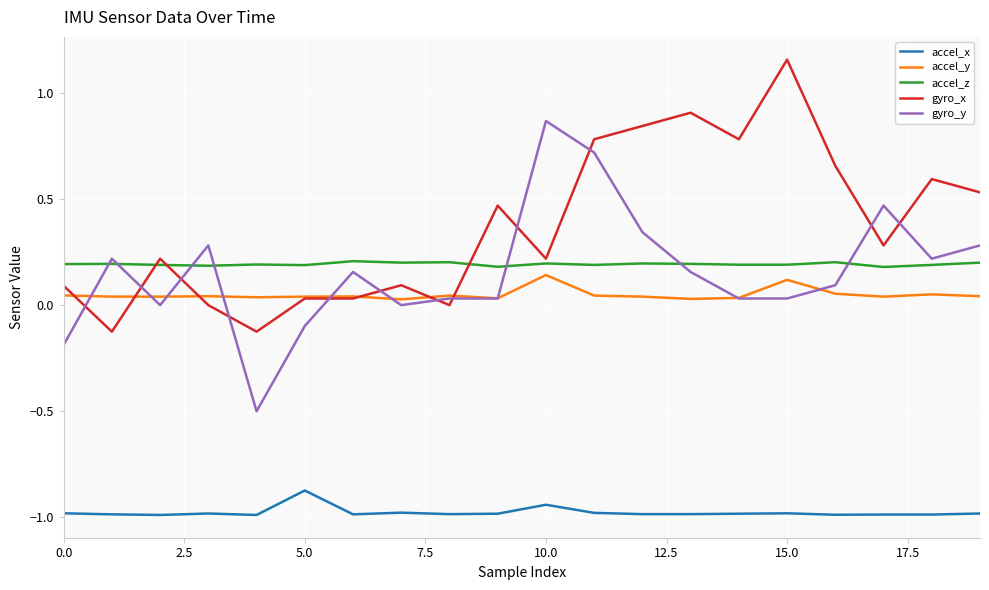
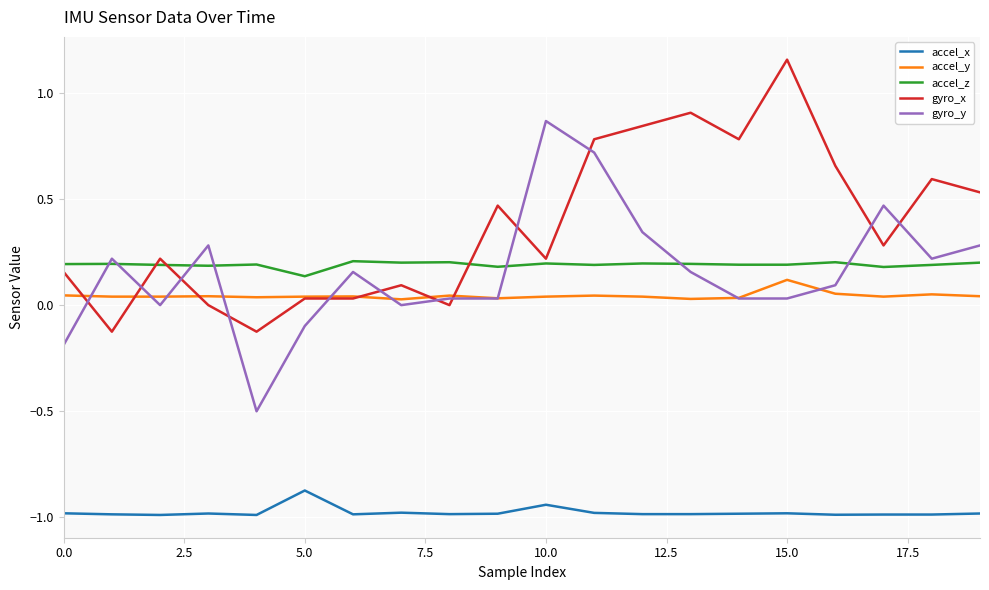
  {
    "accel_x": {
      "0.0": -0.98,
      "5.0": -0.87,
      "10.0": -0.94,
      "15.0": -0.98
    },
    "accel_y": {
      "0.0": 0.05,
-     "10.0": 0.14,
+     "10.0": 0.04,
      "15.0": 0.12
    },
    "accel_z": {
      "0.0": 0.19,
-     "5.0": 0.19,
+     "5.0": 0.14,
      "10.0": 0.20,
      "15.0": 0.19
    },
    "gyro_x": {
-     "0.0": 0.09,
+     "0.0": 0.16,
      "10.0": 0.22,
      "15.0": 1.16
    },
    "gyro_y": {
      "0.0": -0.19,
      "5.0": -0.10,
      "10.0": 0.87,
      "15.0": 0.03
    }
  }
